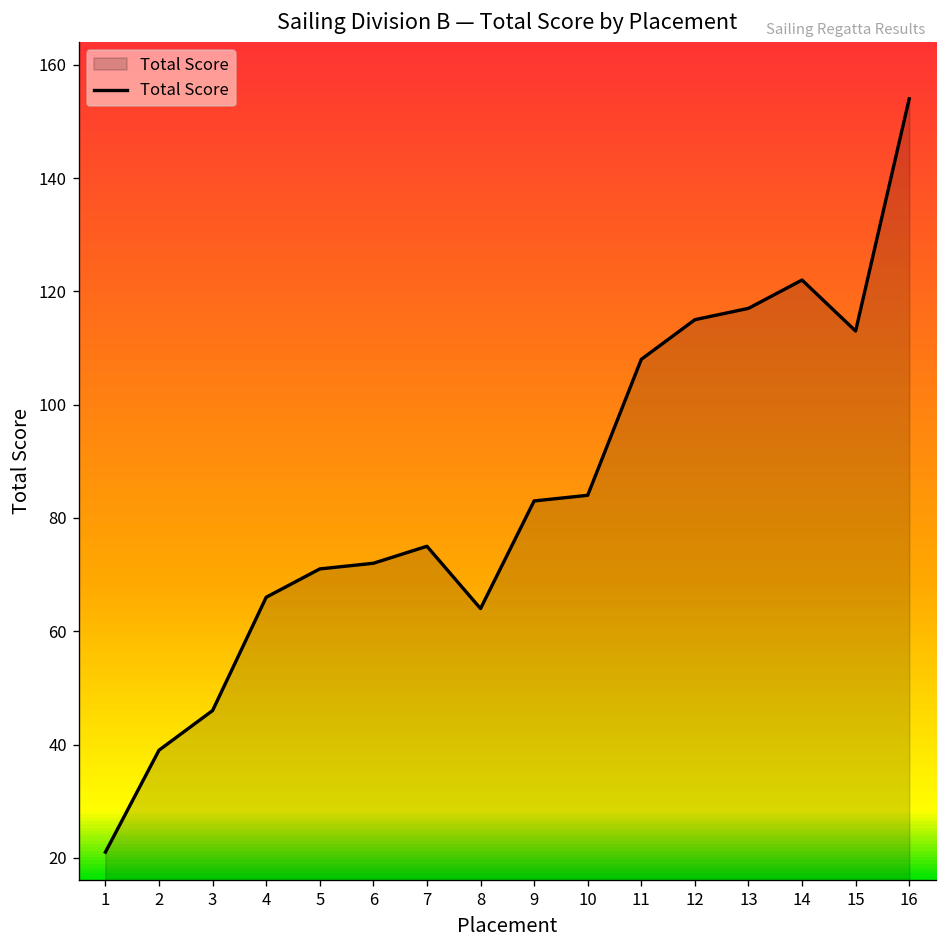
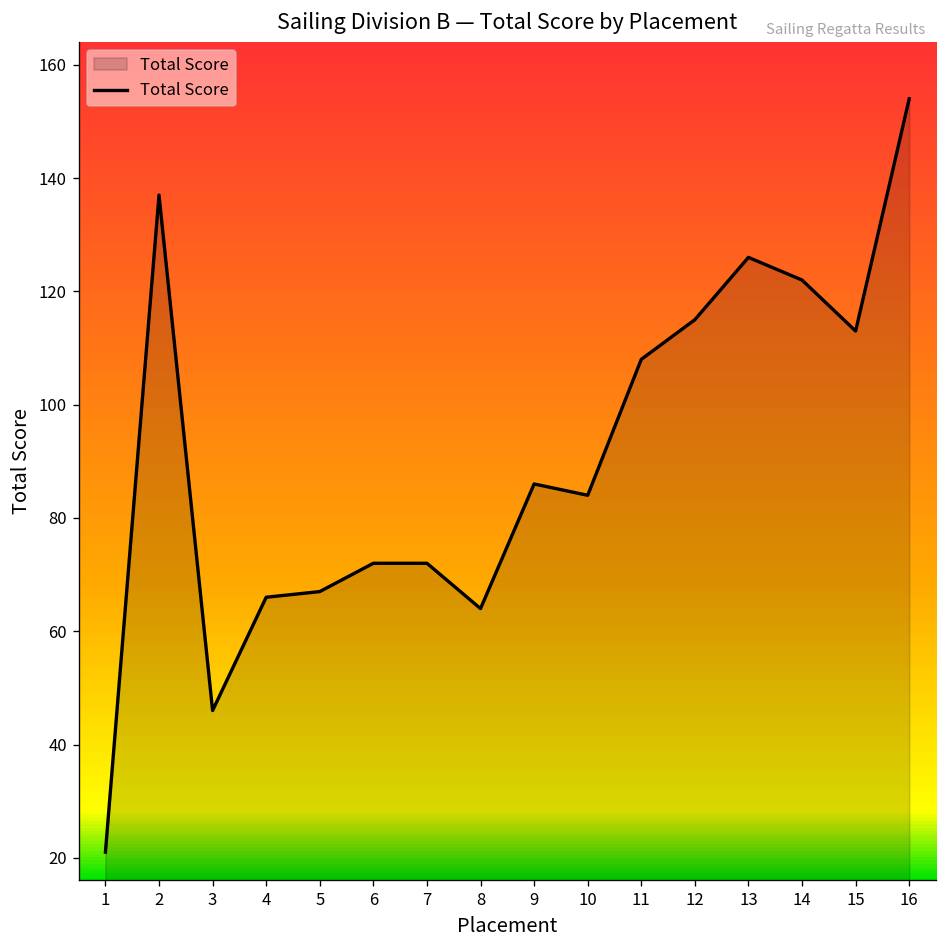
  {
    "1": 21,
-   "2": 39,
+   "2": 137,
    "3": 46,
    "4": 66,
-   "5": 71,
+   "5": 67,
    "6": 72,
-   "7": 75,
+   "7": 72,
    "8": 64,
-   "9": 83,
+   "9": 86,
    "10": 84,
    "11": 108,
    "12": 115,
-   "13": 117,
+   "13": 126,
    "14": 122,
    "15": 113,
    "16": 154
  }
